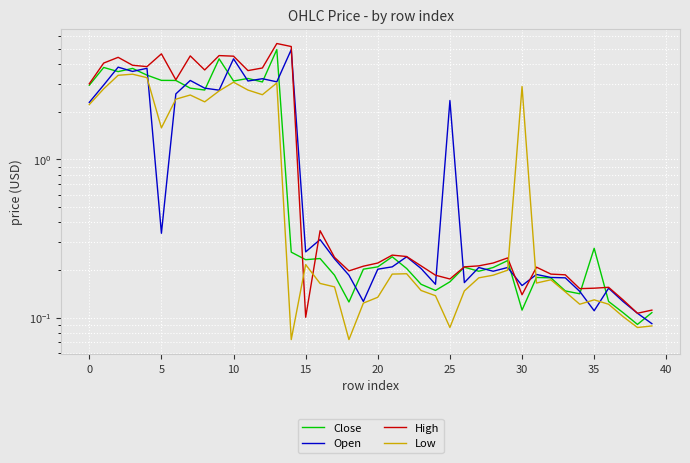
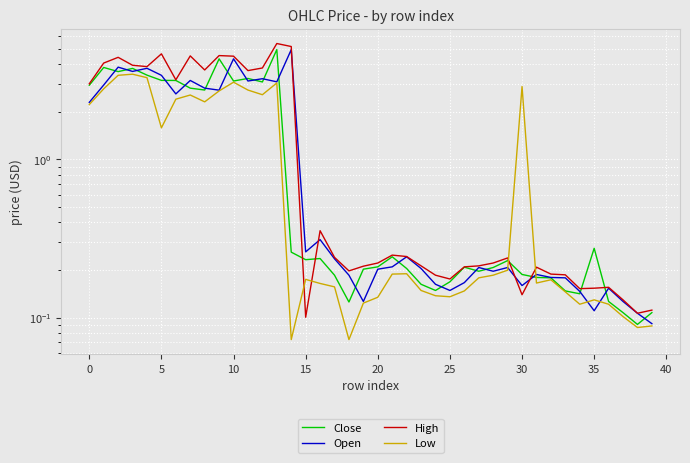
  {
    "Close": {
      "5": 3.2,
      "15": 0.23,
      "25": 0.17,
-     "30": 0.11,
+     "30": 0.19,
      "35": 0.28
    },
    "Open": {
-     "5": 0.34,
+     "5": 3.4,
      "10": 4.3,
      "15": 0.26,
-     "25": 2.4,
+     "25": 0.15,
      "30": 0.16,
      "35": 0.11
    },
    "High": {
      "5": 4.6,
      "10": 4.5,
      "15": 0.10,
      "20": 0.22,
      "25": 0.18,
      "30": 0.14,
      "35": 0.15
    },
    "Low": {
      "5": 1.6,
-     "15": 0.22,
+     "15": 0.18,
      "20": 0.14,
-     "25": 0.09,
+     "25": 0.14,
      "30": 2.9,
      "35": 0.13
    }
  }
